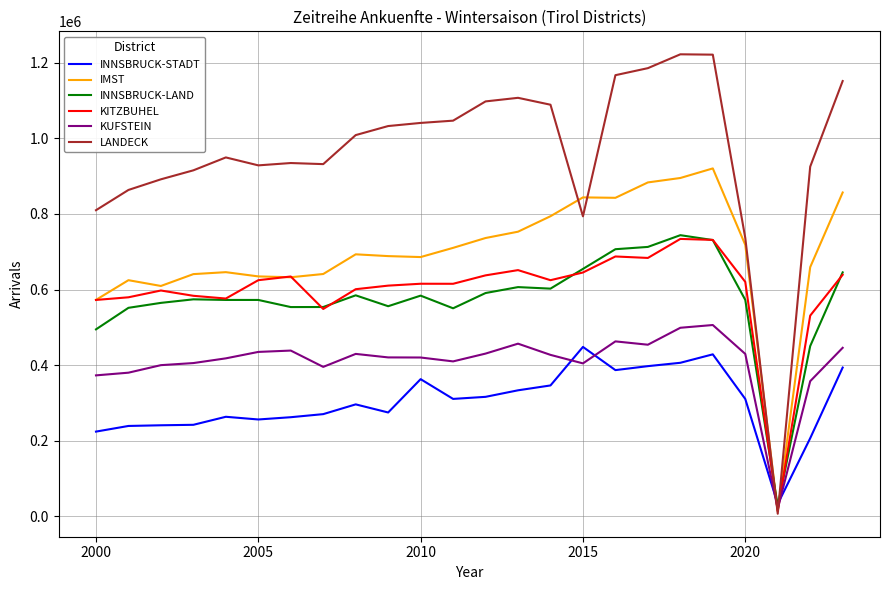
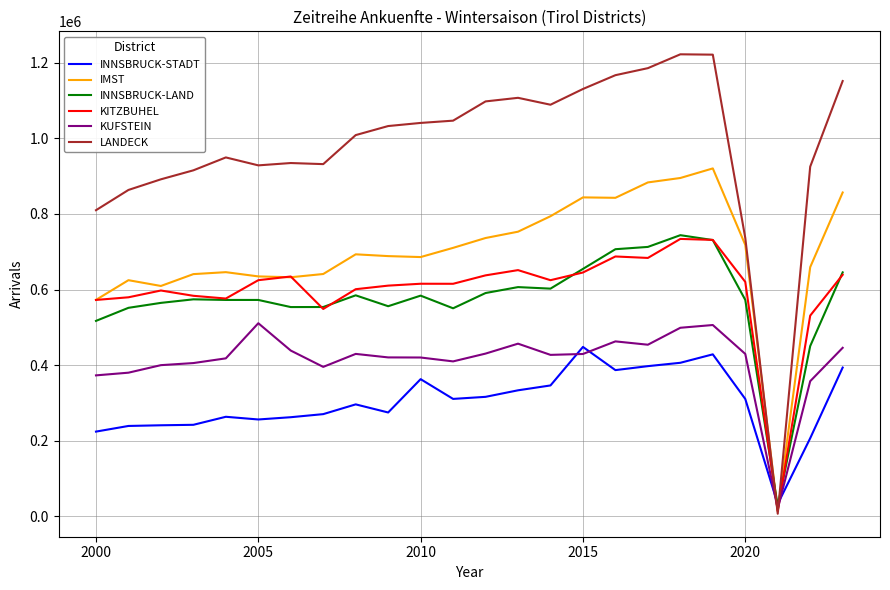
  {
    "INNSBRUCK-STADT": {
      "2000": 220000,
      "2005": 260000,
      "2010": 360000,
      "2015": 450000,
      "2020": 310000
    },
    "IMST": {
      "2005": 630000,
      "2010": 690000,
      "2015": 840000,
      "2020": 720000
    },
    "INNSBRUCK-LAND": {
-     "2000": 490000,
+     "2000": 520000,
      "2005": 570000,
      "2010": 580000,
      "2015": 650000,
      "2020": 570000
    },
    "KITZBUHEL": {
      "2005": 620000,
      "2010": 620000,
      "2015": 650000,
      "2020": 620000
    },
    "KUFSTEIN": {
      "2000": 370000,
-     "2005": 430000,
+     "2005": 510000,
      "2010": 420000,
-     "2015": 400000,
+     "2015": 430000,
      "2020": 430000
    },
    "LANDECK": {
      "2000": 810000,
      "2005": 930000,
      "2010": 1040000,
-     "2015": 790000,
+     "2015": 1130000,
      "2020": 740000
    }
  }
